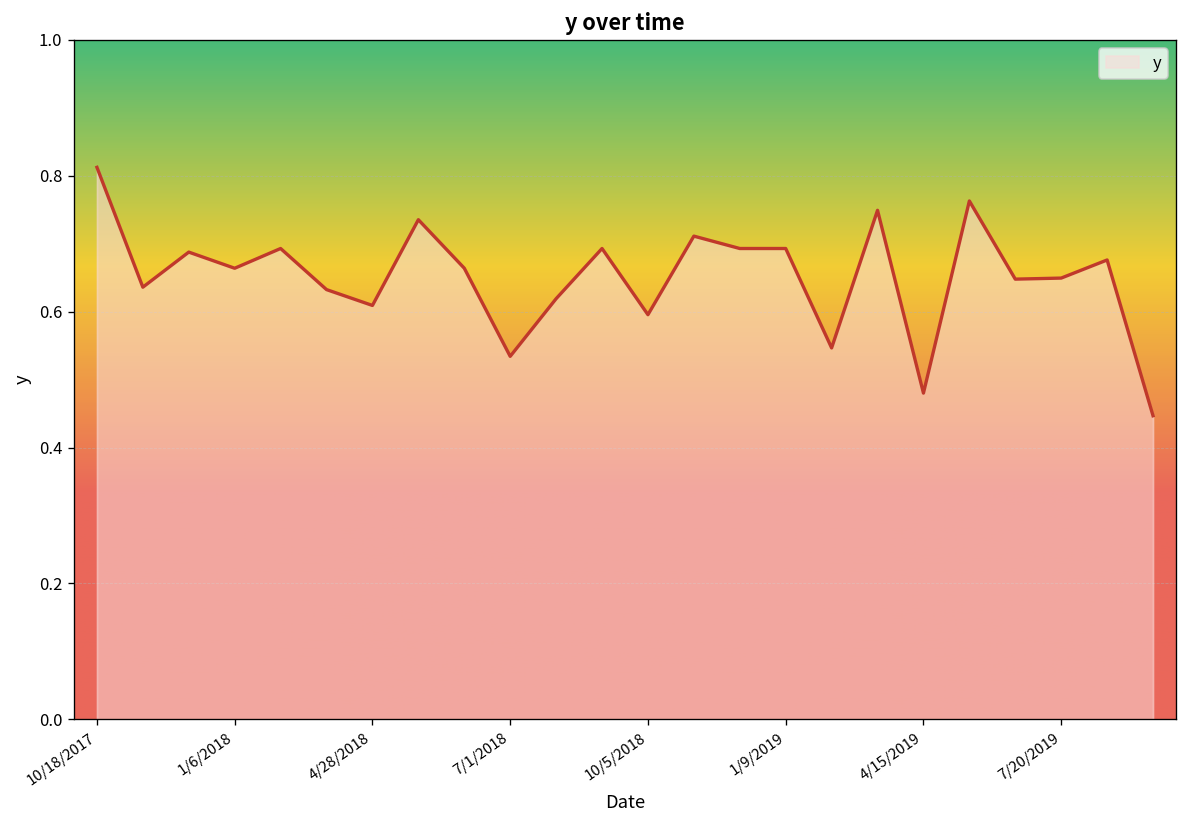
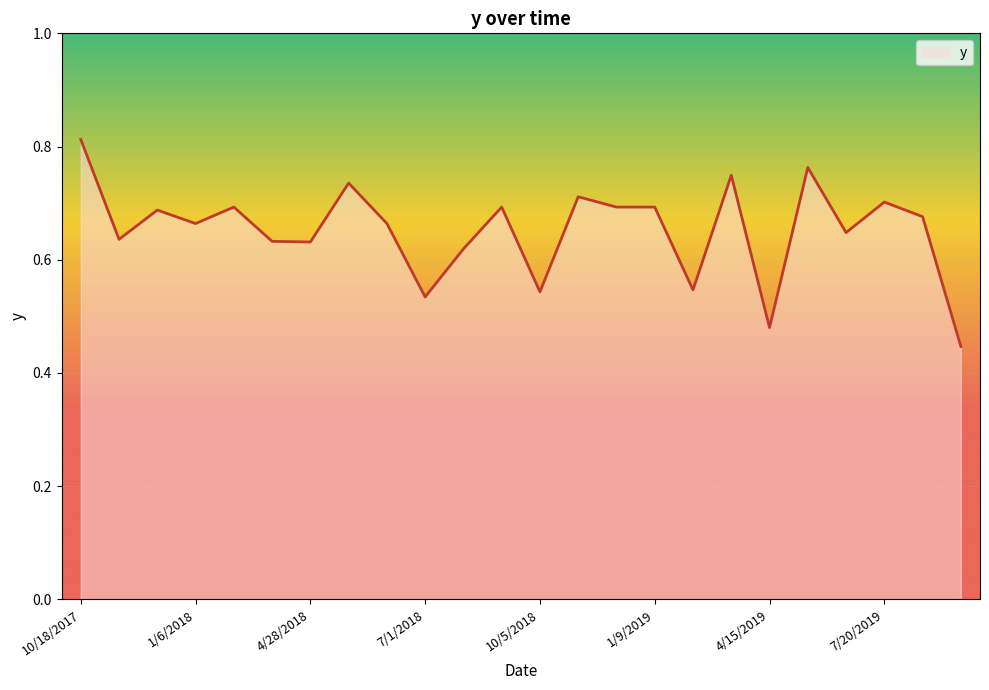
  {
    "10/18/2017": 0.81,
    "1/6/2018": 0.66,
-   "4/28/2018": 0.61,
+   "4/28/2018": 0.63,
    "7/1/2018": 0.53,
-   "10/5/2018": 0.60,
+   "10/5/2018": 0.54,
    "1/9/2019": 0.69,
    "4/15/2019": 0.48,
-   "7/20/2019": 0.65
+   "7/20/2019": 0.70
  }
